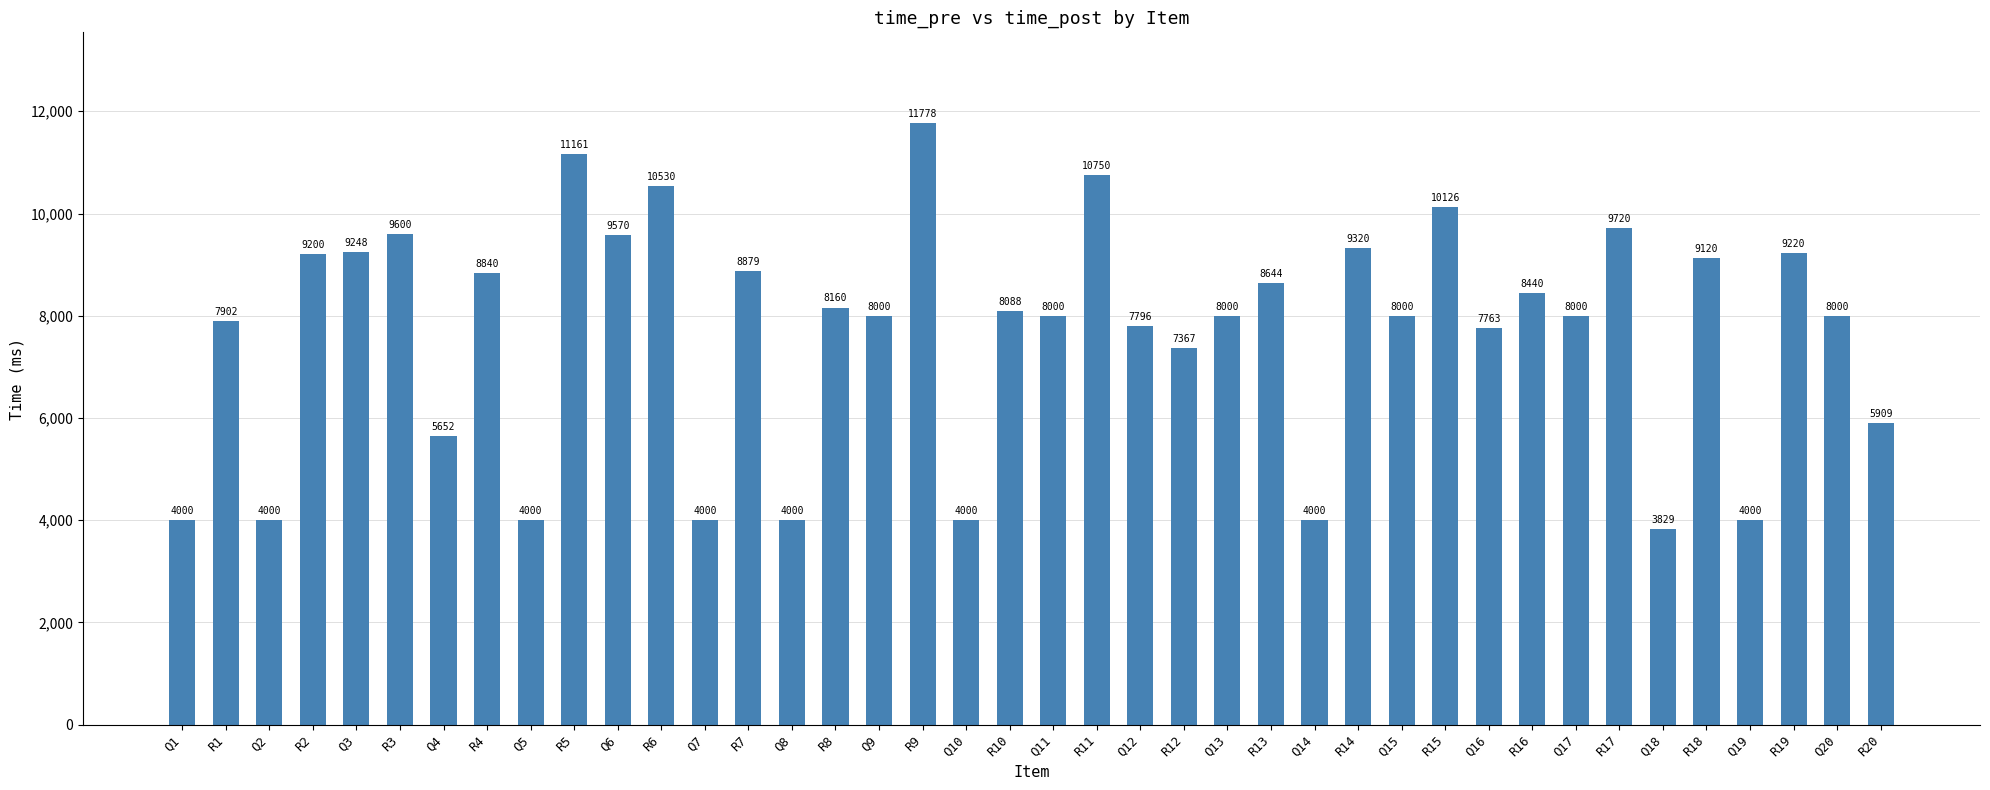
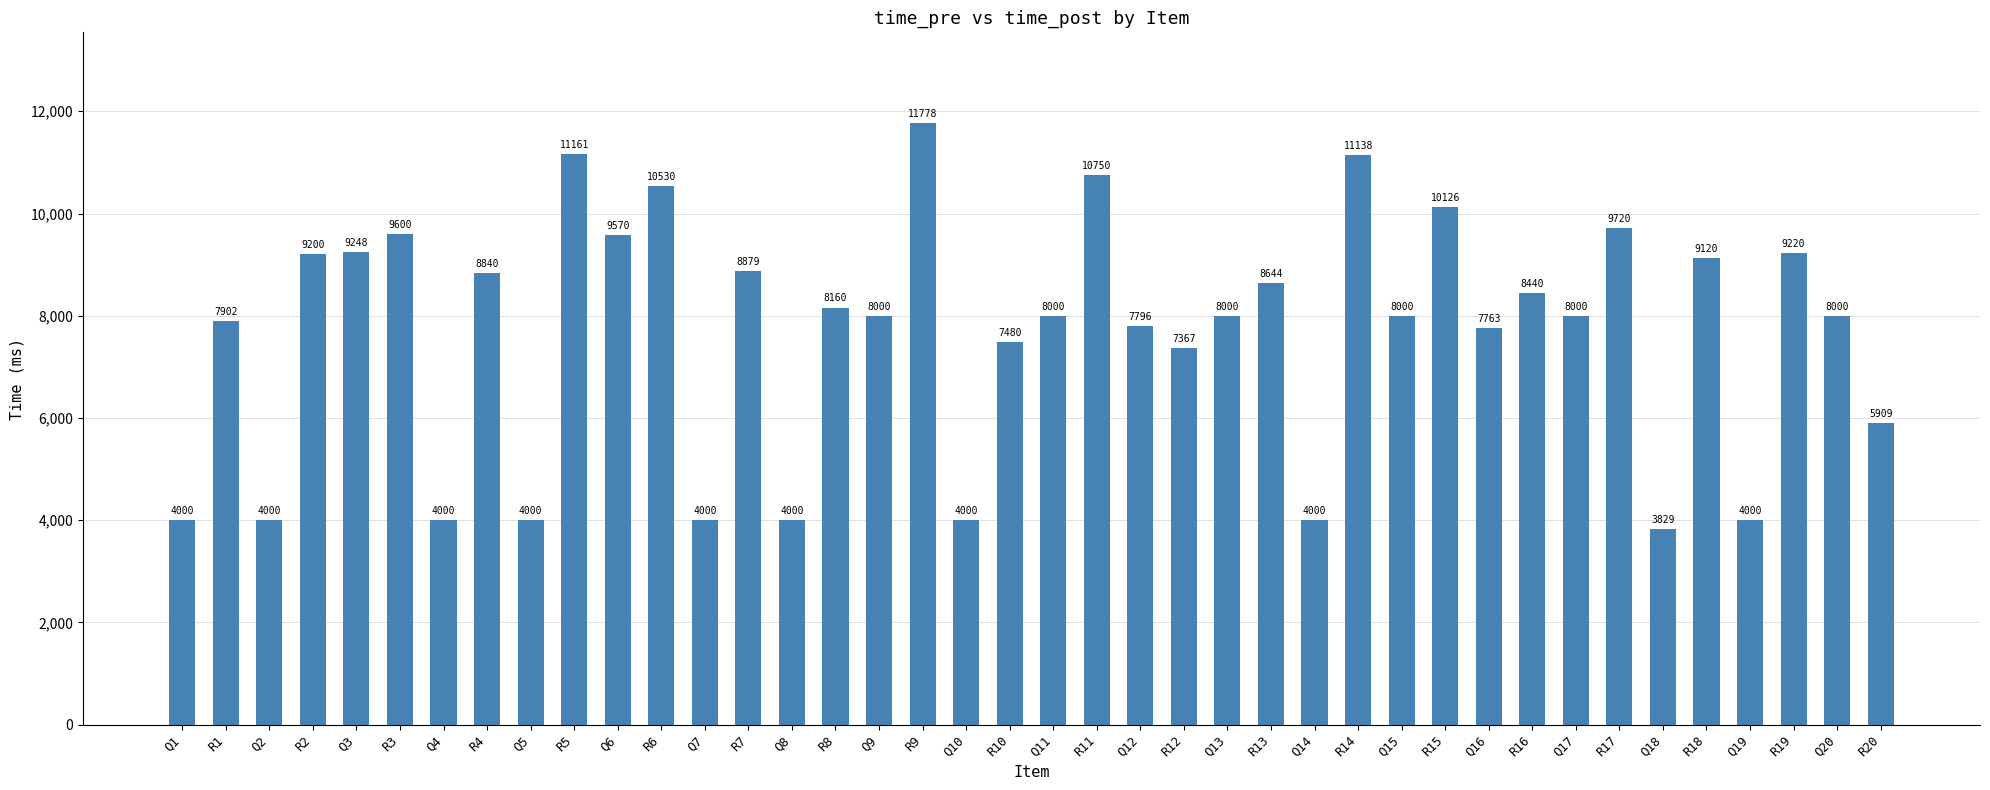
  {
    "Q1": 4000,
    "R1": 7902,
    "Q2": 4000,
    "R2": 9200,
    "Q3": 9248,
    "R3": 9600,
-   "Q4": 5652,
+   "Q4": 4000,
    "R4": 8840,
    "Q5": 4000,
    "R5": 11161,
    "Q6": 9570,
    "R6": 10530,
    "Q7": 4000,
    "R7": 8879,
    "Q8": 4000,
    "R8": 8160,
    "Q9": 8000,
    "R9": 11778,
    "Q10": 4000,
-   "R10": 8088,
+   "R10": 7480,
    "Q11": 8000,
    "R11": 10750,
    "Q12": 7796,
    "R12": 7367,
    "Q13": 8000,
    "R13": 8644,
    "Q14": 4000,
-   "R14": 9320,
+   "R14": 11138,
    "Q15": 8000,
    "R15": 10126,
    "Q16": 7763,
    "R16": 8440,
    "Q17": 8000,
    "R17": 9720,
    "Q18": 3829,
    "R18": 9120,
    "Q19": 4000,
    "R19": 9220,
    "Q20": 8000,
    "R20": 5909
  }
